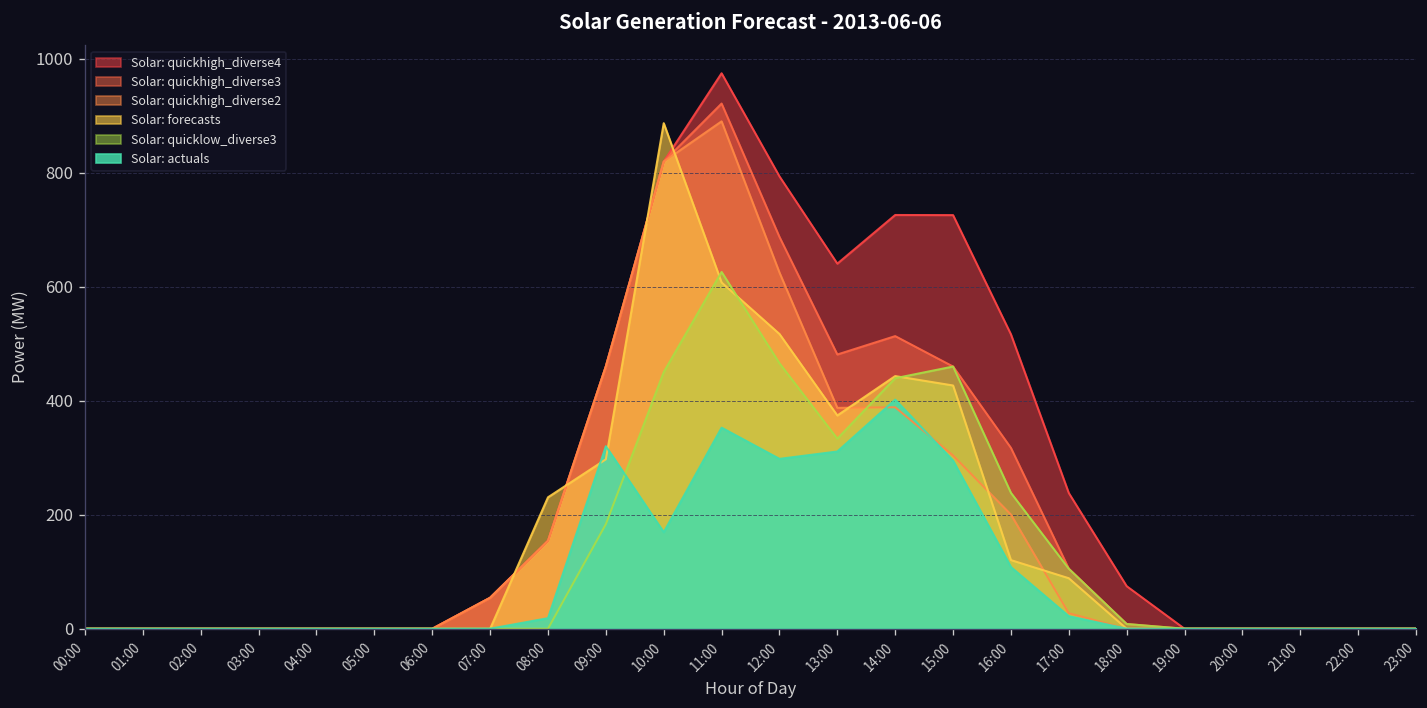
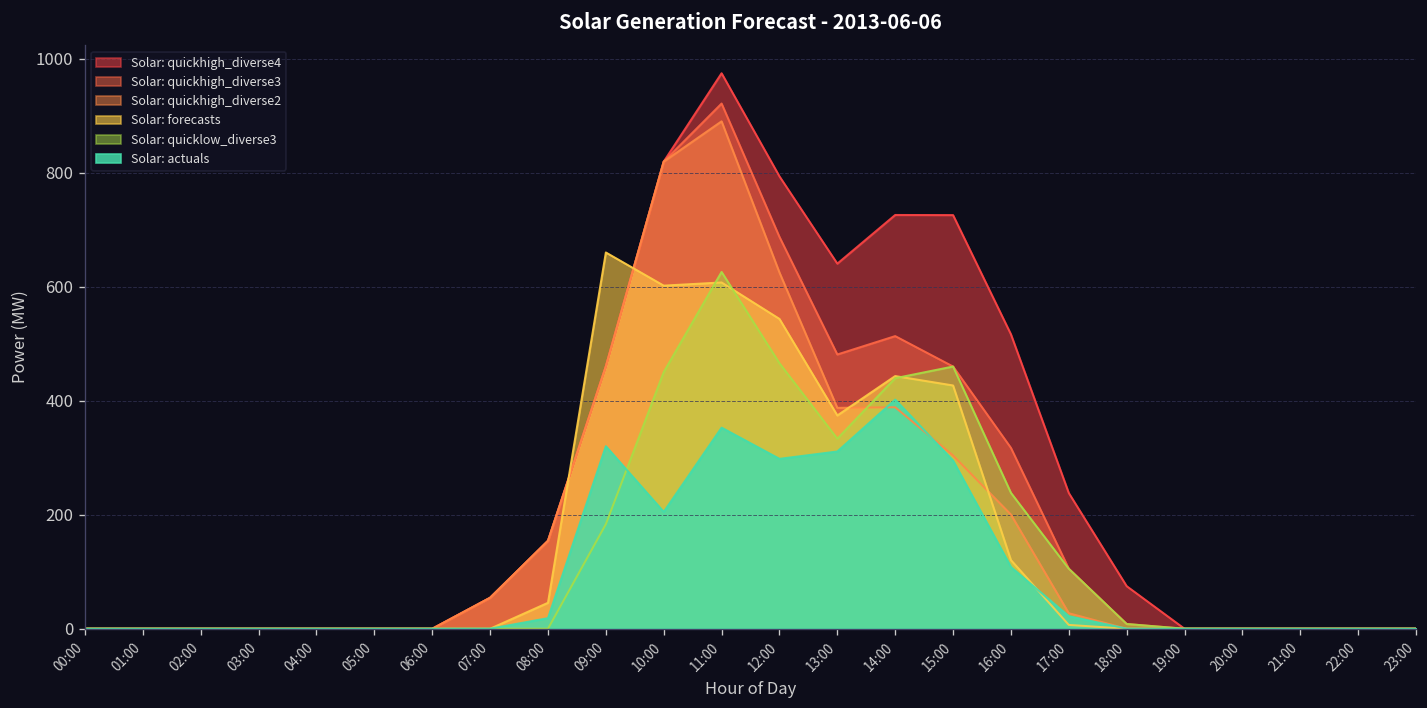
  {
    "Solar: forecasts": {
-     "08:00": 230,
-     "09:00": 300,
-     "10:00": 890,
+     "08:00": 50,
+     "09:00": 660,
+     "10:00": 600,
      "11:00": 610,
-     "12:00": 520,
+     "12:00": 540,
      "13:00": 370,
      "15:00": 430,
      "16:00": 120,
-     "17:00": 90
+     "17:00": 10
    },
    "Solar: quicklow_diverse3": {
      "08:00": 0,
      "09:00": 180,
      "10:00": 450,
      "11:00": 630,
      "12:00": 470,
      "13:00": 330,
      "16:00": 240
    },
    "Solar: actuals": {
      "08:00": 20,
      "09:00": 320,
-     "10:00": 170,
+     "10:00": 200,
      "11:00": 350,
      "12:00": 300,
      "13:00": 310,
      "14:00": 400,
      "15:00": 290,
      "16:00": 110
    }
  }
